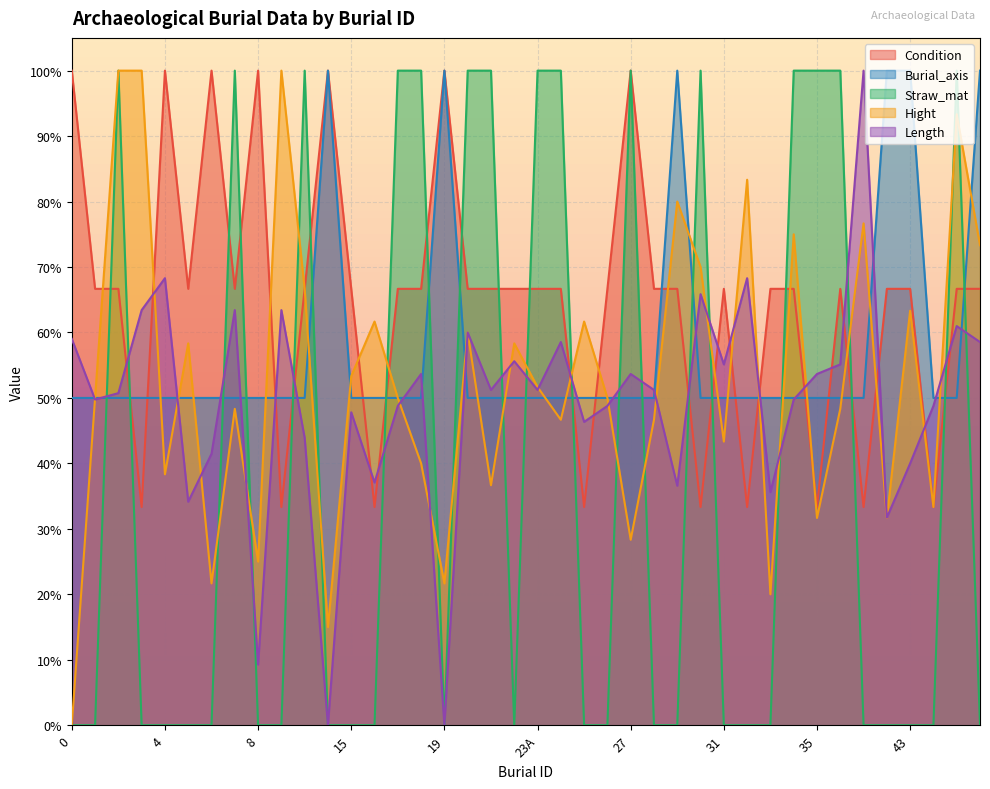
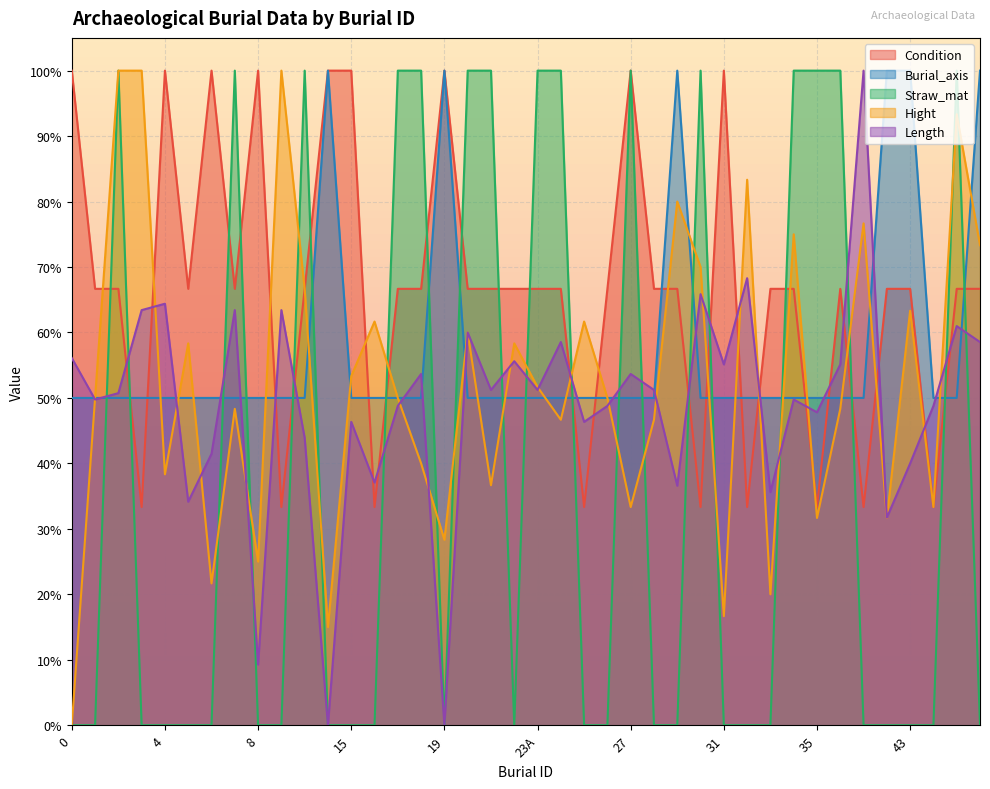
  {
    "Condition": {
      "0": "100%",
      "4": "100%",
      "8": "100%",
-     "15": "67%",
+     "15": "100%",
      "23A": "67%",
-     "31": "67%",
+     "31": "100%",
      "35": "33%",
      "43": "67%"
    },
    "Burial_axis": {
      "0": "50%",
      "4": "50%",
      "8": "50%",
      "15": "50%",
      "23A": "50%",
      "27": "50%",
      "31": "50%",
      "35": "50%"
    },
    "Straw_mat": {
      "4": "0%",
      "8": "0%",
      "15": "0%",
      "23A": "100%",
      "31": "0%",
      "35": "100%",
      "43": "0%"
    },
    "Hight": {
      "4": "38%",
      "8": "25%",
      "15": "53%",
-     "19": "22%",
+     "19": "28%",
      "23A": "52%",
-     "27": "28%",
-     "31": "43%",
+     "27": "33%",
+     "31": "17%",
      "35": "32%",
      "43": "63%"
    },
    "Length": {
-     "0": "59%",
-     "4": "68%",
+     "0": "56%",
+     "4": "64%",
      "8": "9%",
-     "15": "48%",
+     "15": "46%",
      "23A": "51%",
      "27": "54%",
      "31": "55%",
-     "35": "54%",
+     "35": "48%",
      "43": "40%"
    }
  }
